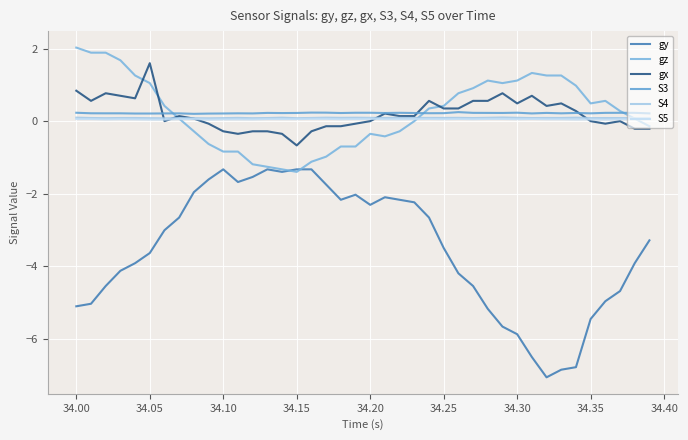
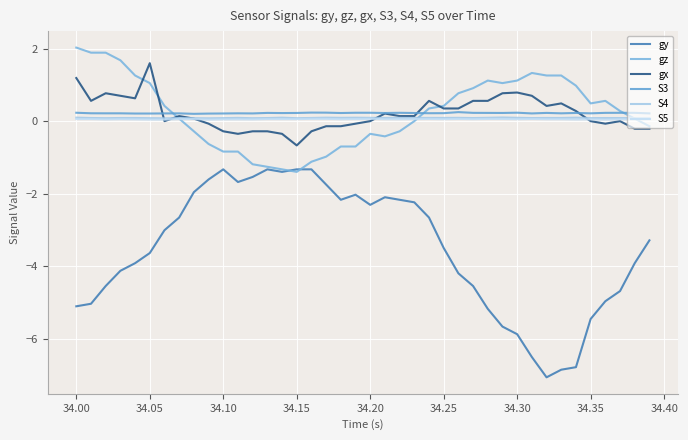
  {
    "gx": {
-     "34.00": 0.8,
+     "34.00": 1.2,
      "34.05": 1.6,
      "34.10": -0.3,
      "34.15": -0.7,
      "34.25": 0.4,
-     "34.30": 0.5
+     "34.30": 0.8
    }
  }
